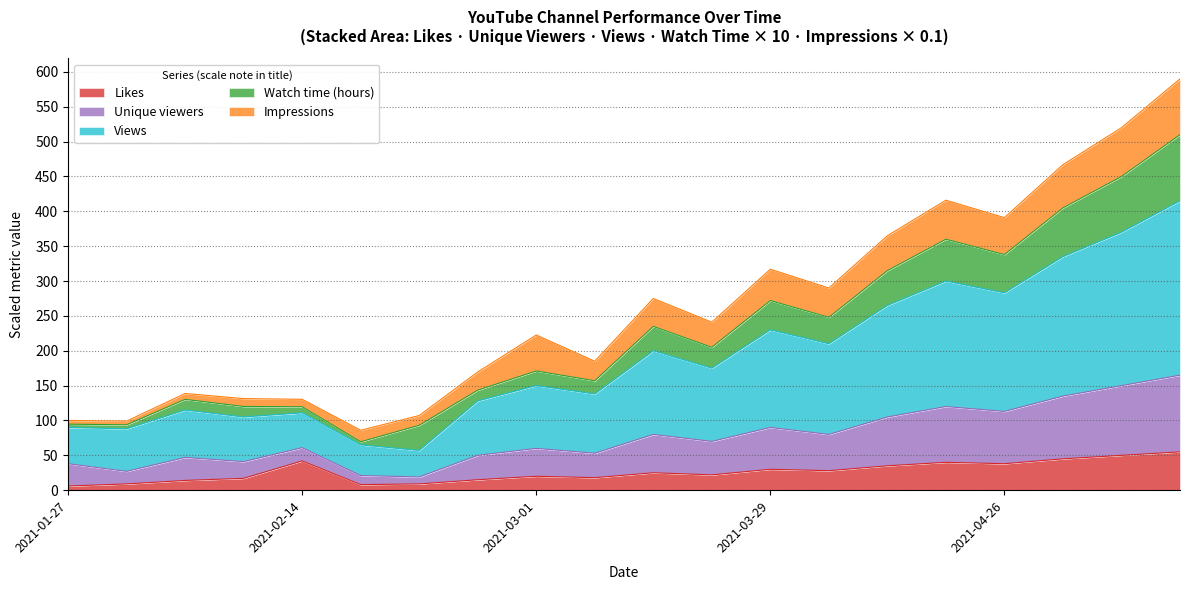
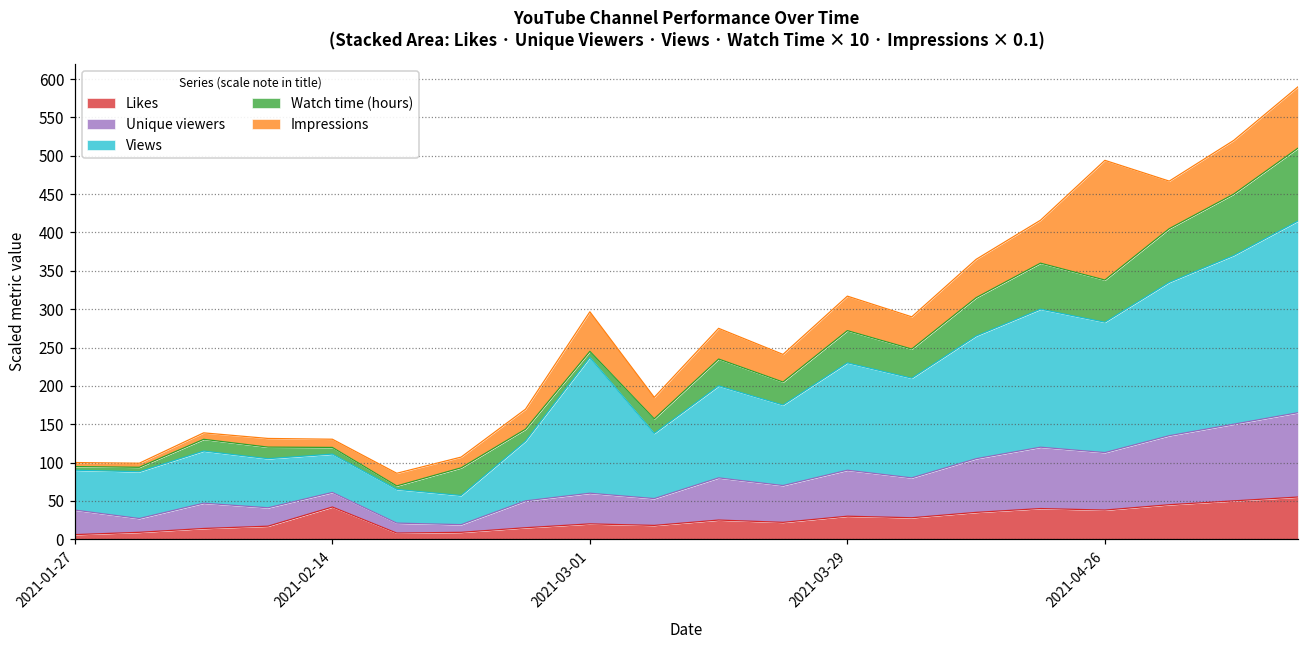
  {
    "Likes": {
      "2021-01-27": 10,
      "2021-02-14": 40,
      "2021-03-01": 20,
      "2021-03-29": 30,
      "2021-04-26": 40
    },
    "Unique viewers": {
      "2021-01-27": 30,
      "2021-02-14": 20,
      "2021-03-01": 40,
      "2021-03-29": 60,
      "2021-04-26": 80
    },
    "Views": {
      "2021-01-27": 50,
      "2021-02-14": 50,
-     "2021-03-01": 90,
+     "2021-03-01": 180,
      "2021-03-29": 140,
      "2021-04-26": 170
    },
    "Watch time (hours)": {
      "2021-01-27": 0,
      "2021-02-14": 10,
-     "2021-03-01": 20,
+     "2021-03-01": 10,
      "2021-03-29": 40,
      "2021-04-26": 60
    },
    "Impressions": {
      "2021-01-27": 10,
      "2021-02-14": 10,
      "2021-03-01": 50,
      "2021-03-29": 50,
-     "2021-04-26": 50
+     "2021-04-26": 160
    }
  }
